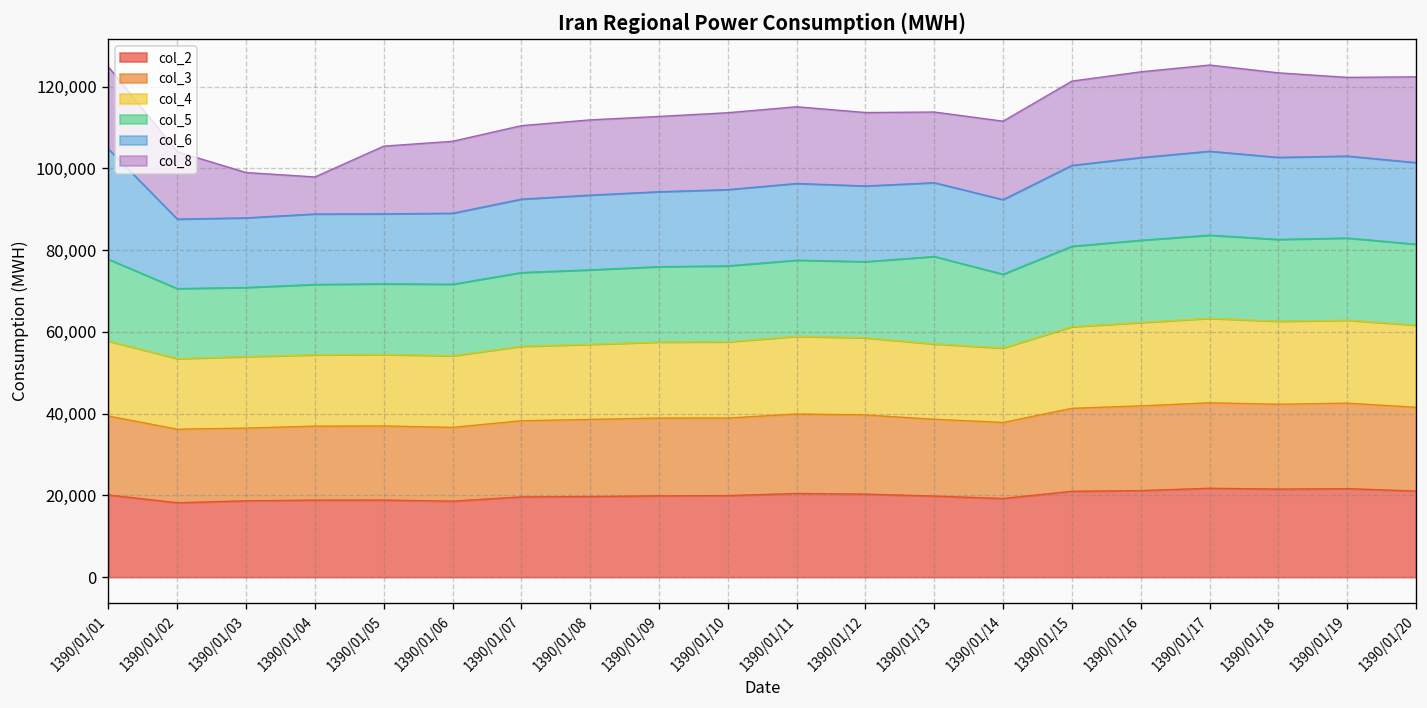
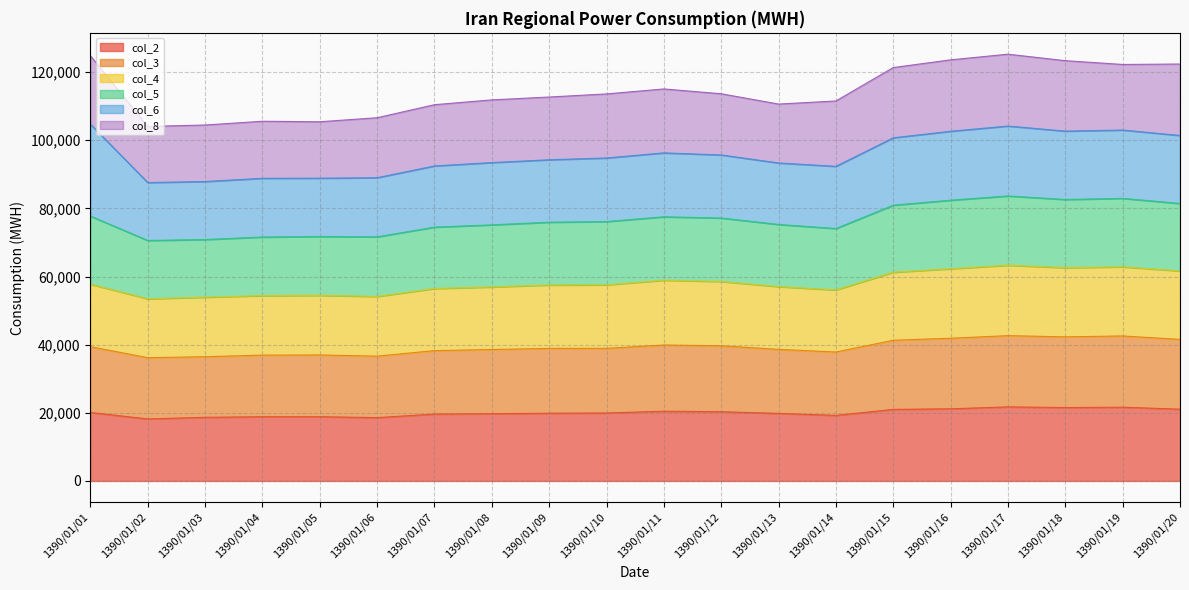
  {
    "col_4": {
      "1390/01/01": "18,000",
      "1390/01/02": "17,000",
      "1390/01/03": "17,000",
      "1390/01/04": "17,000",
      "1390/01/05": "17,000",
      "1390/01/06": "18,000",
      "1390/01/07": "18,000",
      "1390/01/08": "18,000",
      "1390/01/09": "19,000",
      "1390/01/10": "19,000",
      "1390/01/11": "19,000",
      "1390/01/12": "19,000",
      "1390/01/13": "18,000",
      "1390/01/14": "18,000",
      "1390/01/15": "20,000",
      "1390/01/16": "20,000",
      "1390/01/17": "21,000",
      "1390/01/18": "20,000",
      "1390/01/19": "20,000",
      "1390/01/20": "20,000"
    },
    "col_5": {
      "1390/01/01": "20,000",
      "1390/01/02": "17,000",
      "1390/01/03": "17,000",
      "1390/01/04": "17,000",
      "1390/01/05": "17,000",
      "1390/01/06": "18,000",
      "1390/01/07": "18,000",
      "1390/01/08": "18,000",
      "1390/01/09": "18,000",
      "1390/01/10": "19,000",
      "1390/01/11": "19,000",
      "1390/01/12": "19,000",
-     "1390/01/13": "21,000",
+     "1390/01/13": "18,000",
      "1390/01/14": "18,000",
      "1390/01/15": "20,000",
      "1390/01/16": "20,000",
      "1390/01/17": "20,000",
      "1390/01/18": "20,000",
      "1390/01/19": "20,000",
      "1390/01/20": "20,000"
    },
    "col_6": {
      "1390/01/01": "27,000",
      "1390/01/02": "17,000",
      "1390/01/03": "17,000",
      "1390/01/04": "17,000",
      "1390/01/05": "17,000",
      "1390/01/06": "17,000",
      "1390/01/07": "18,000",
      "1390/01/08": "18,000",
      "1390/01/09": "18,000",
      "1390/01/10": "19,000",
      "1390/01/11": "19,000",
      "1390/01/12": "19,000",
      "1390/01/13": "18,000",
      "1390/01/14": "18,000",
      "1390/01/15": "20,000",
      "1390/01/16": "20,000",
      "1390/01/17": "21,000",
      "1390/01/18": "20,000",
      "1390/01/19": "20,000",
      "1390/01/20": "20,000"
    },
    "col_8": {
      "1390/01/01": "20,000",
-     "1390/01/03": "11,000",
-     "1390/01/04": "9,000",
+     "1390/01/03": "17,000",
+     "1390/01/04": "17,000",
      "1390/01/05": "17,000",
      "1390/01/06": "18,000",
      "1390/01/07": "18,000",
      "1390/01/08": "18,000",
      "1390/01/09": "18,000",
      "1390/01/10": "19,000",
      "1390/01/11": "19,000",
      "1390/01/12": "18,000",
      "1390/01/13": "17,000",
      "1390/01/14": "19,000",
      "1390/01/15": "21,000",
      "1390/01/16": "21,000",
      "1390/01/17": "21,000",
      "1390/01/18": "21,000",
      "1390/01/19": "19,000",
      "1390/01/20": "21,000"
    }
  }
